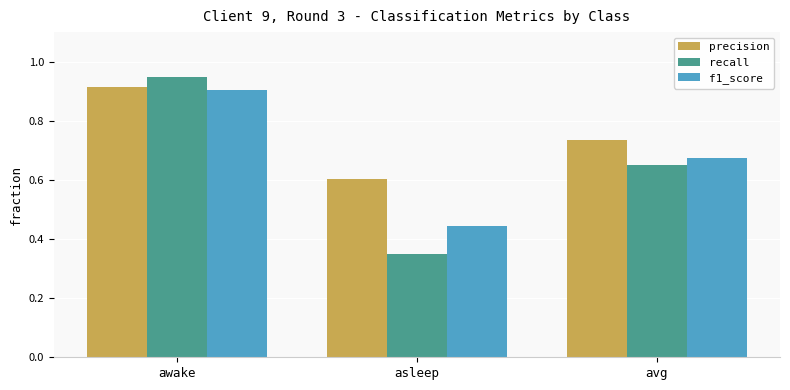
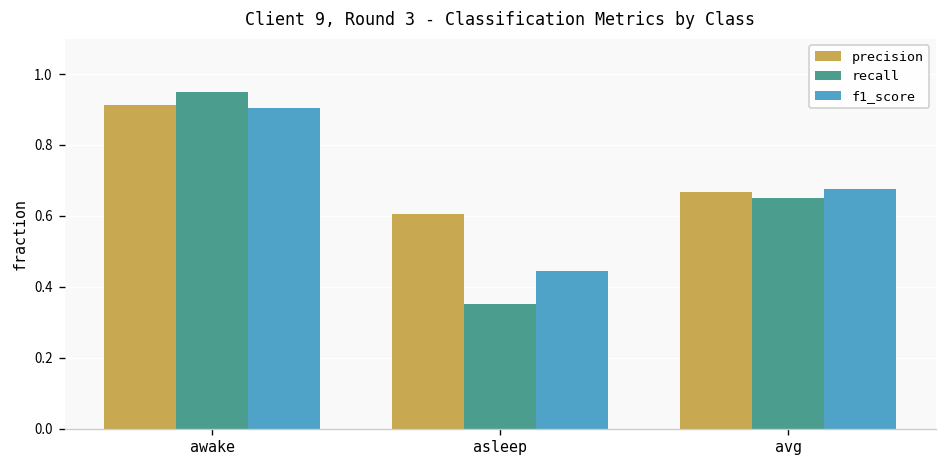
  {
    "precision": {
      "awake": 0.91,
      "asleep": 0.60,
-     "avg": 0.74
+     "avg": 0.67
    }
  }
